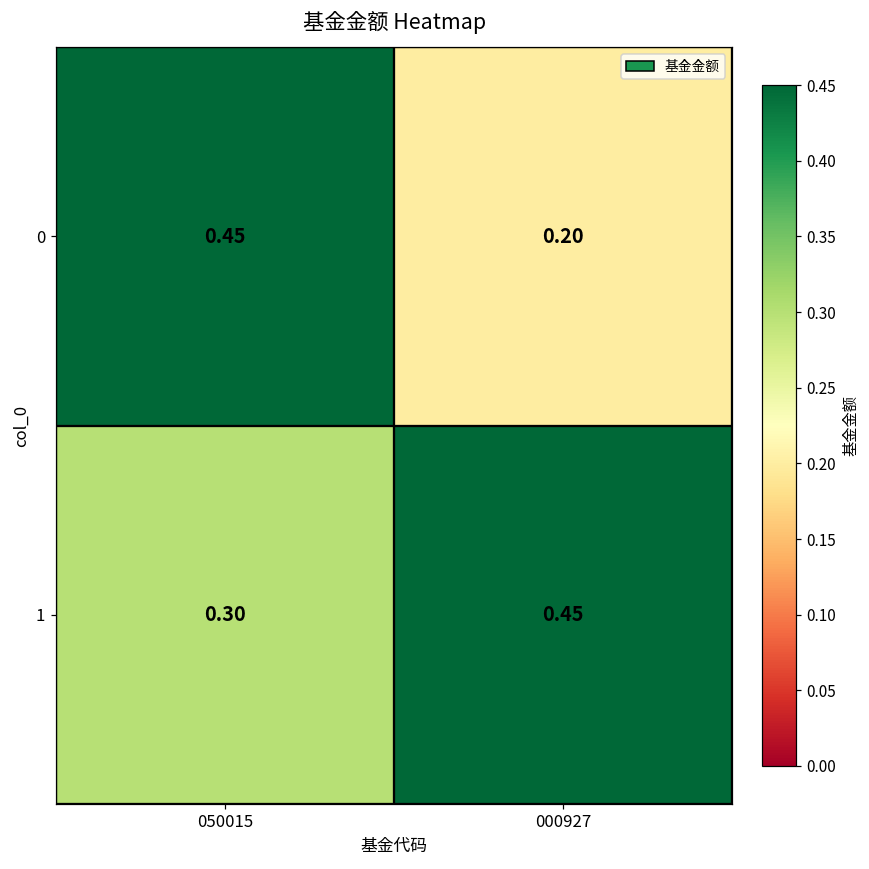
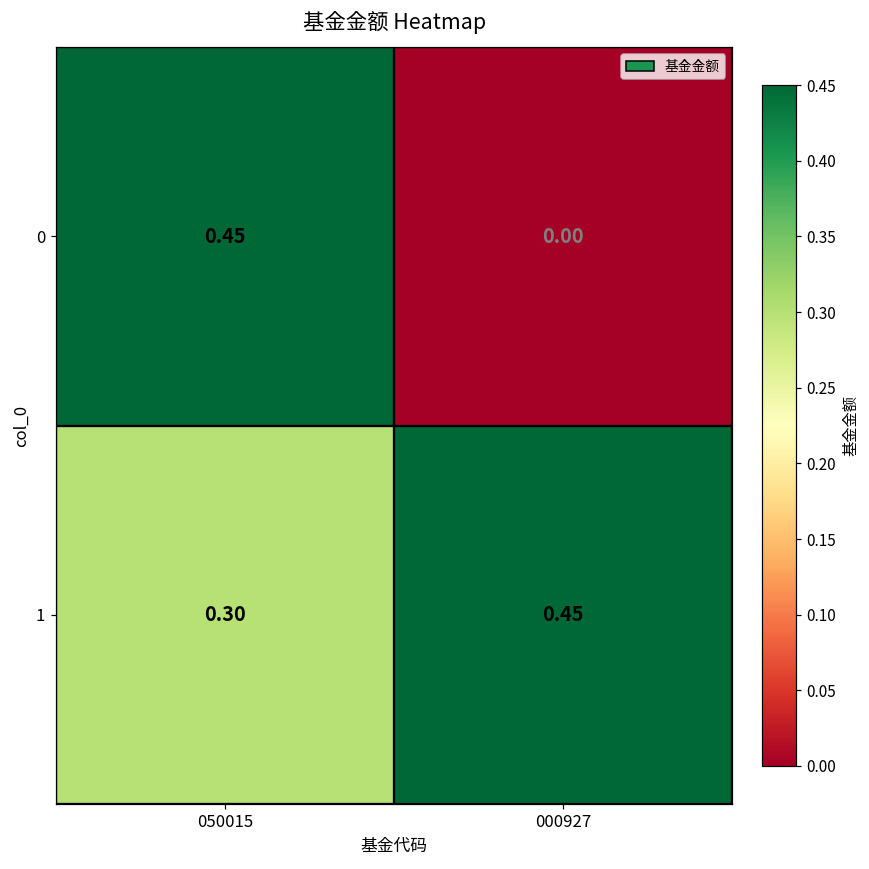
  {
    "0": {
      "050015": 0.45,
-     "000927": 0.20
+     "000927": 0.00
    },
    "1": {
      "050015": 0.30,
      "000927": 0.45
    }
  }
